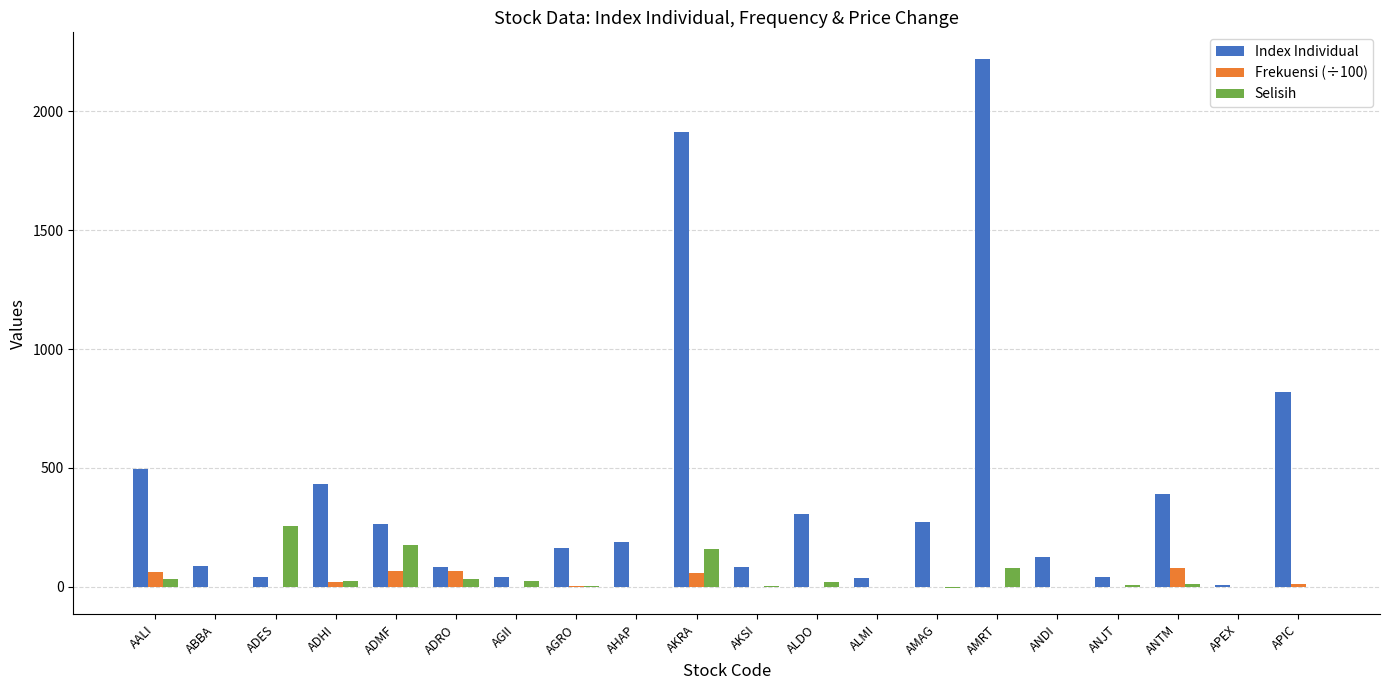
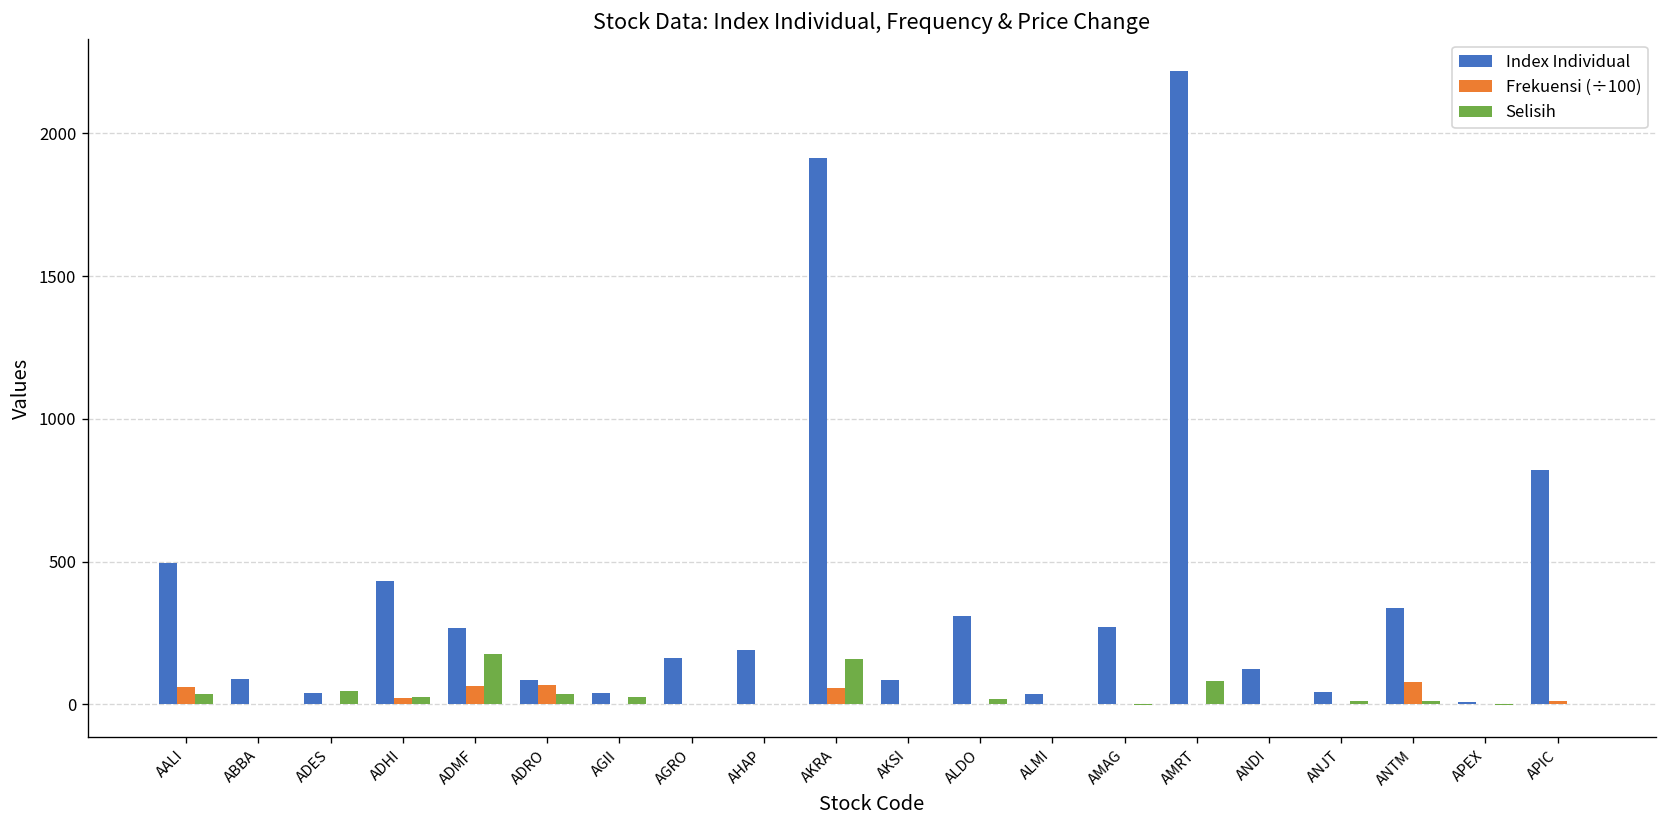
  {
    "Index Individual": {
      "AALI": 500,
      "ABBA": 90,
      "ADES": 40,
      "ADHI": 430,
      "ADMF": 270,
      "ADRO": 80,
      "AGII": 40,
      "AGRO": 160,
      "AHAP": 190,
      "AKRA": 1910,
      "AKSI": 80,
      "ALDO": 310,
      "ALMI": 40,
      "AMAG": 270,
      "AMRT": 2220,
      "ANDI": 130,
      "ANJT": 40,
-     "ANTM": 390,
+     "ANTM": 340,
      "APIC": 820
    },
    "Frekuensi (÷100)": {
      "AALI": 60,
      "ADHI": 20,
      "ADMF": 70,
      "ADRO": 70,
      "AKRA": 60,
      "ANTM": 80,
      "APIC": 10
    },
    "Selisih": {
      "AALI": 40,
      "ABBA": 0,
-     "ADES": 260,
+     "ADES": 50,
      "ADHI": 30,
      "ADMF": 180,
      "ADRO": 40,
      "AGII": 30,
      "AHAP": 0,
      "AKRA": 160,
      "ALDO": 20,
      "ALMI": 0,
      "AMRT": 80,
      "ANDI": 0,
      "ANTM": 10,
      "APIC": 0
    }
  }
